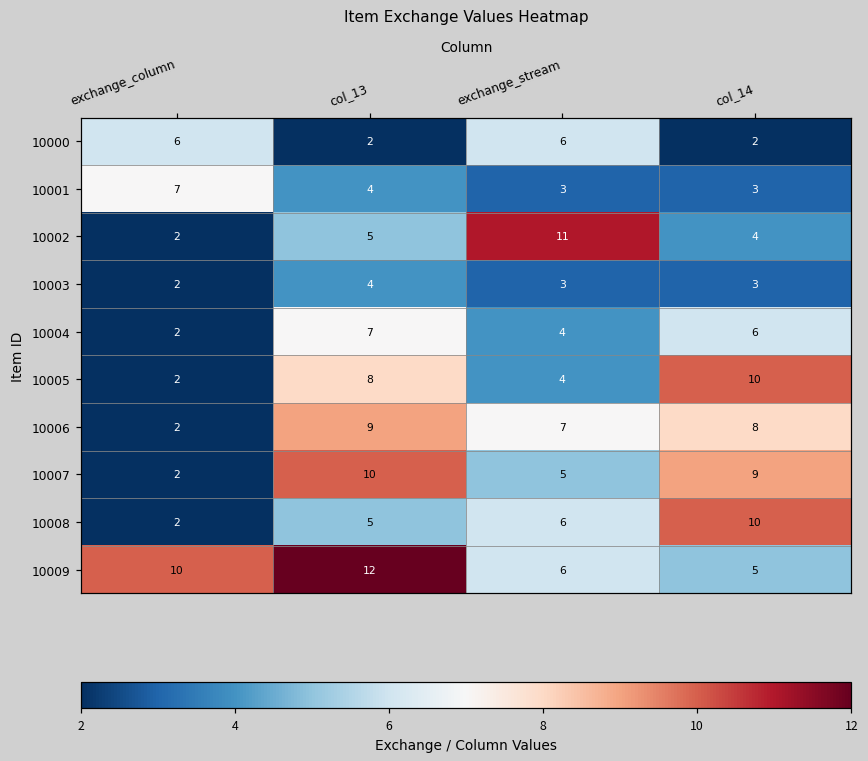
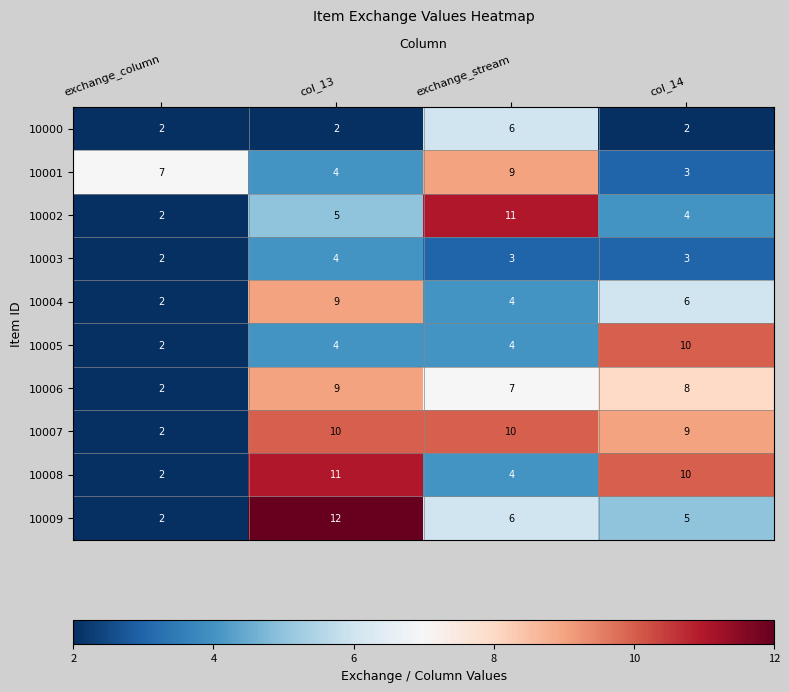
  {
    "10000": {
-     "exchange_column": 6,
+     "exchange_column": 2,
      "col_13": 2,
      "exchange_stream": 6,
      "col_14": 2
    },
    "10001": {
      "exchange_column": 7,
      "col_13": 4,
-     "exchange_stream": 3,
+     "exchange_stream": 9,
      "col_14": 3
    },
    "10002": {
      "exchange_column": 2,
      "col_13": 5,
      "exchange_stream": 11,
      "col_14": 4
    },
    "10003": {
      "exchange_column": 2,
      "col_13": 4,
      "exchange_stream": 3,
      "col_14": 3
    },
    "10004": {
      "exchange_column": 2,
-     "col_13": 7,
+     "col_13": 9,
      "exchange_stream": 4,
      "col_14": 6
    },
    "10005": {
      "exchange_column": 2,
-     "col_13": 8,
+     "col_13": 4,
      "exchange_stream": 4,
      "col_14": 10
    },
    "10006": {
      "exchange_column": 2,
      "col_13": 9,
      "exchange_stream": 7,
      "col_14": 8
    },
    "10007": {
      "exchange_column": 2,
      "col_13": 10,
-     "exchange_stream": 5,
+     "exchange_stream": 10,
      "col_14": 9
    },
    "10008": {
      "exchange_column": 2,
-     "col_13": 5,
-     "exchange_stream": 6,
+     "col_13": 11,
+     "exchange_stream": 4,
      "col_14": 10
    },
    "10009": {
-     "exchange_column": 10,
+     "exchange_column": 2,
      "col_13": 12,
      "exchange_stream": 6,
      "col_14": 5
    }
  }
